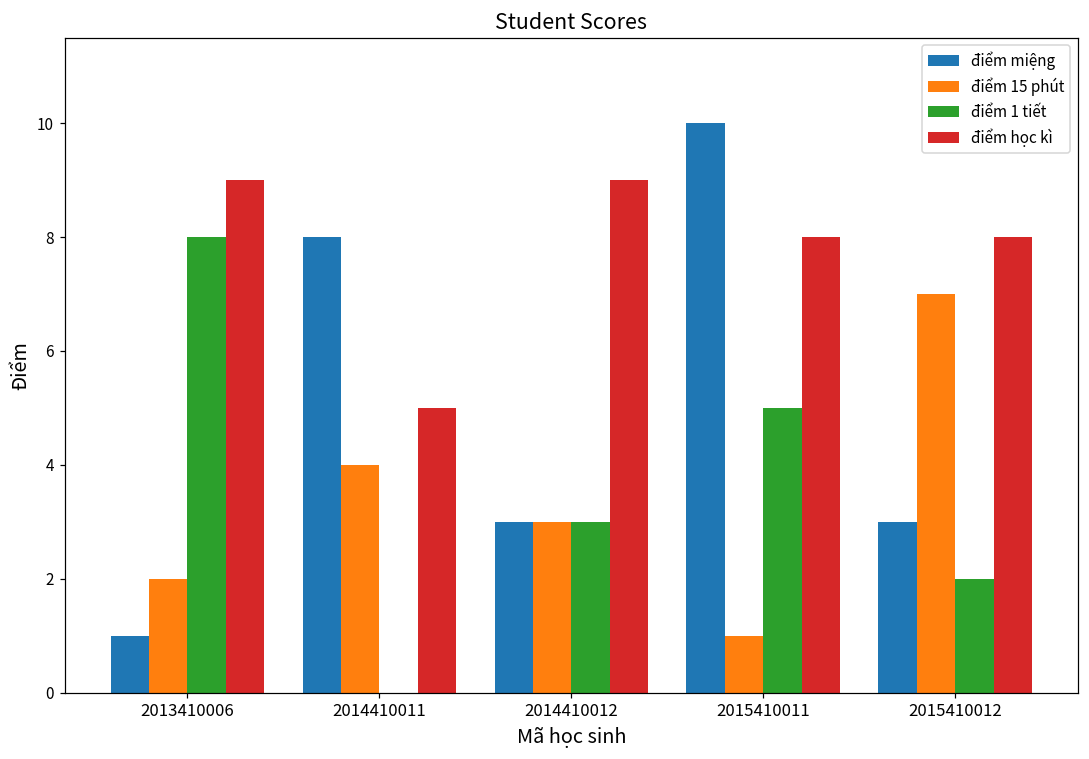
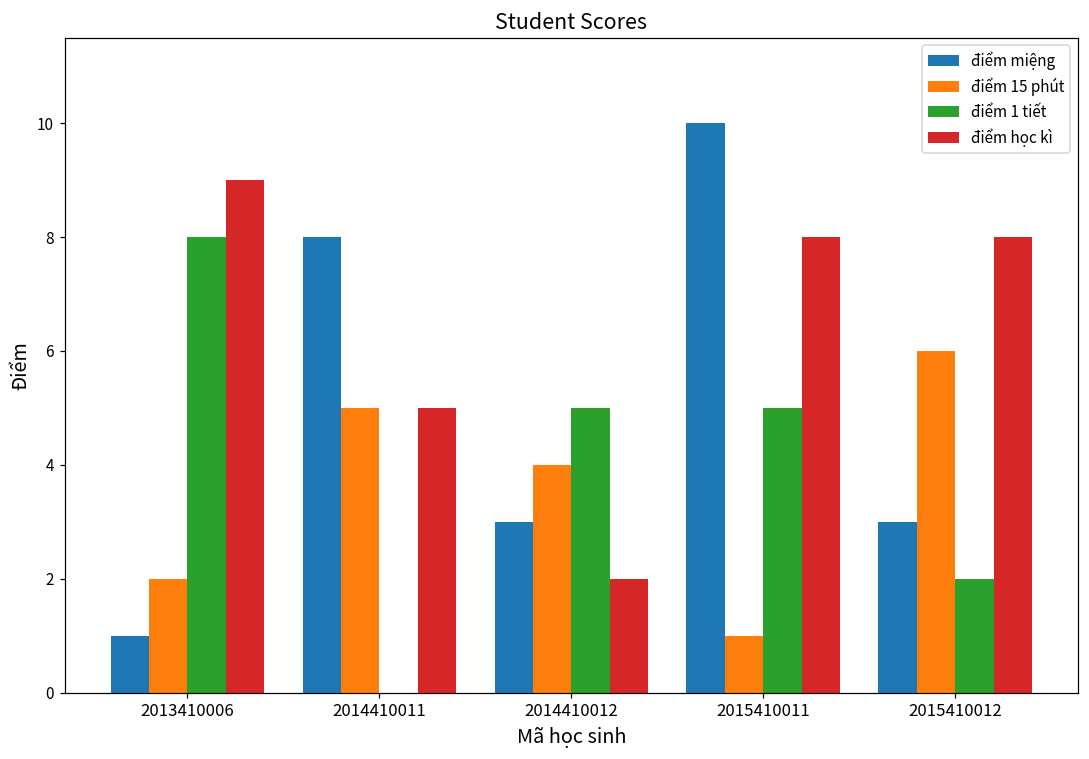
  {
    "điểm miệng": {
      "2013410006": 1,
      "2014410011": 8,
      "2014410012": 3,
      "2015410011": 10,
      "2015410012": 3
    },
    "điểm 15 phút": {
      "2013410006": 2,
-     "2014410011": 4,
-     "2014410012": 3,
+     "2014410011": 5,
+     "2014410012": 4,
      "2015410011": 1,
-     "2015410012": 7
+     "2015410012": 6
    },
    "điểm 1 tiết": {
      "2013410006": 8,
      "2014410011": 0,
-     "2014410012": 3,
+     "2014410012": 5,
      "2015410011": 5,
      "2015410012": 2
    },
    "điểm học kì": {
      "2013410006": 9,
      "2014410011": 5,
-     "2014410012": 9,
+     "2014410012": 2,
      "2015410011": 8,
      "2015410012": 8
    }
  }
